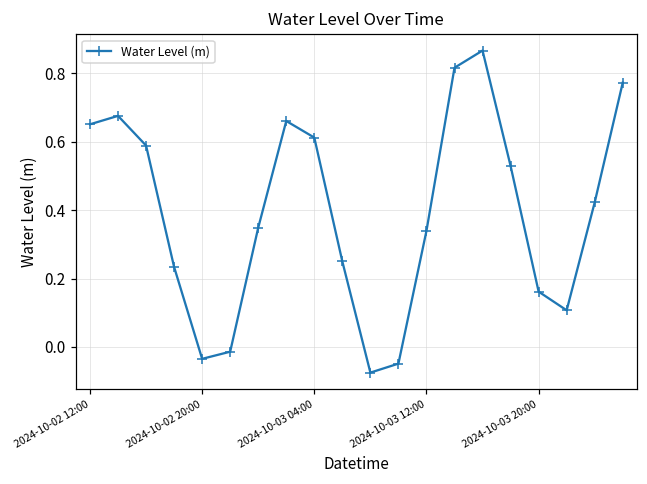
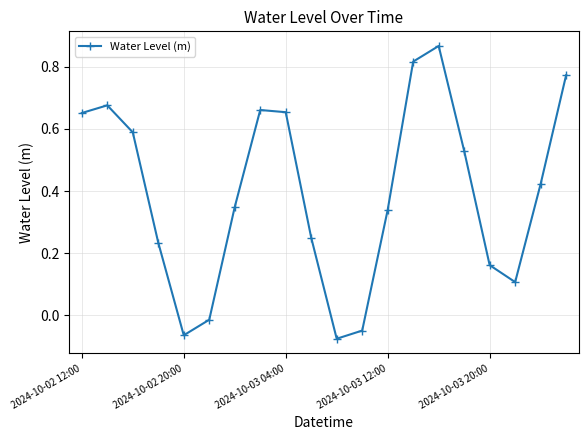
  {
    "2024-10-02 12:00": 0.65,
-   "2024-10-02 20:00": -0.03,
-   "2024-10-03 04:00": 0.61,
+   "2024-10-02 20:00": -0.06,
+   "2024-10-03 04:00": 0.65,
    "2024-10-03 12:00": 0.34,
    "2024-10-03 20:00": 0.16
  }
